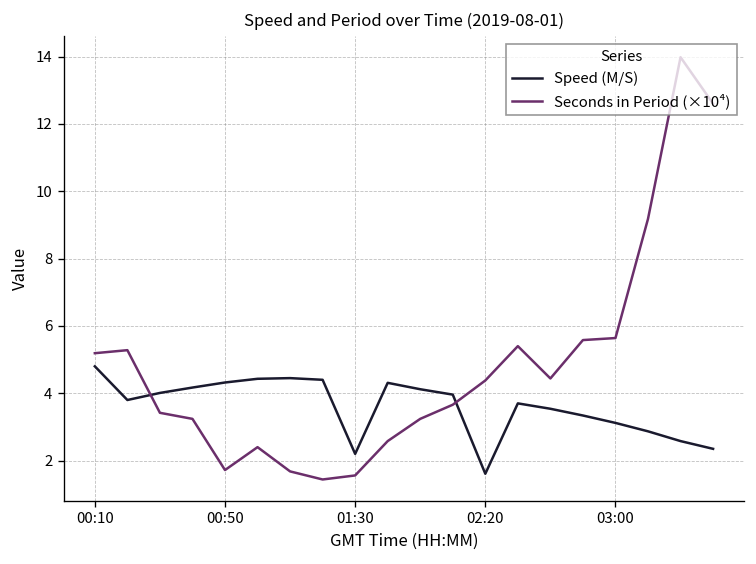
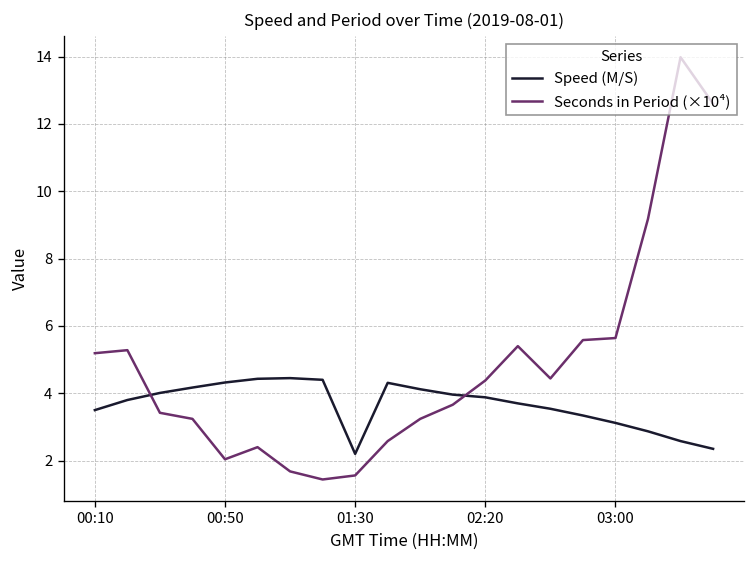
  {
    "Speed (M/S)": {
-     "00:10": 4.8,
+     "00:10": 3.5,
      "00:50": 4.3,
      "01:30": 2.2,
-     "02:20": 1.6,
+     "02:20": 3.9,
      "03:00": 3.1
    },
    "Seconds in Period (×10⁴)": {
      "00:10": 5.2,
-     "00:50": 1.7,
+     "00:50": 2.0,
      "01:30": 1.6,
      "02:20": 4.4,
      "03:00": 5.6
    }
  }
